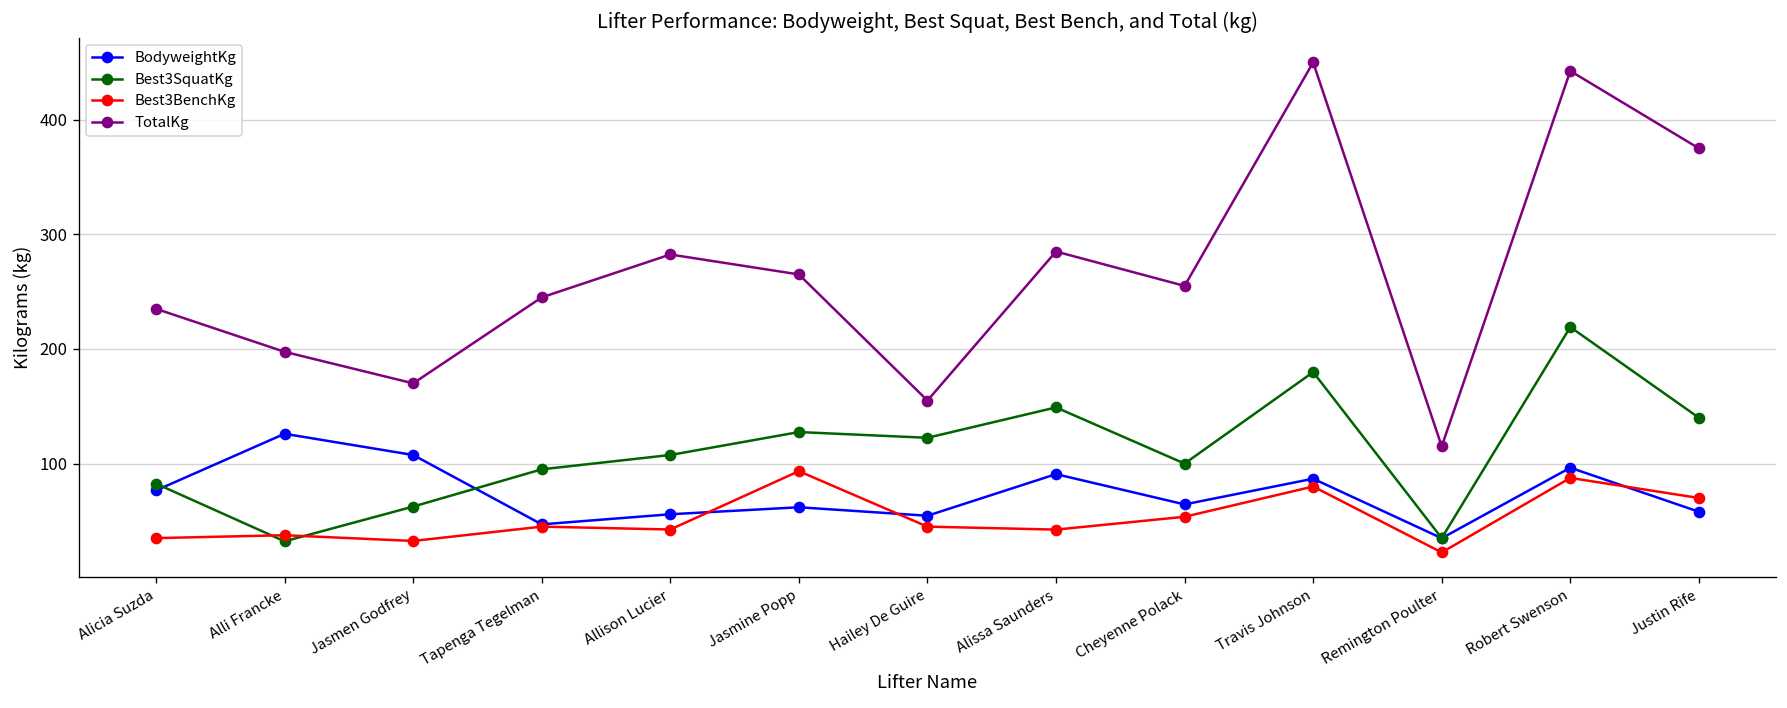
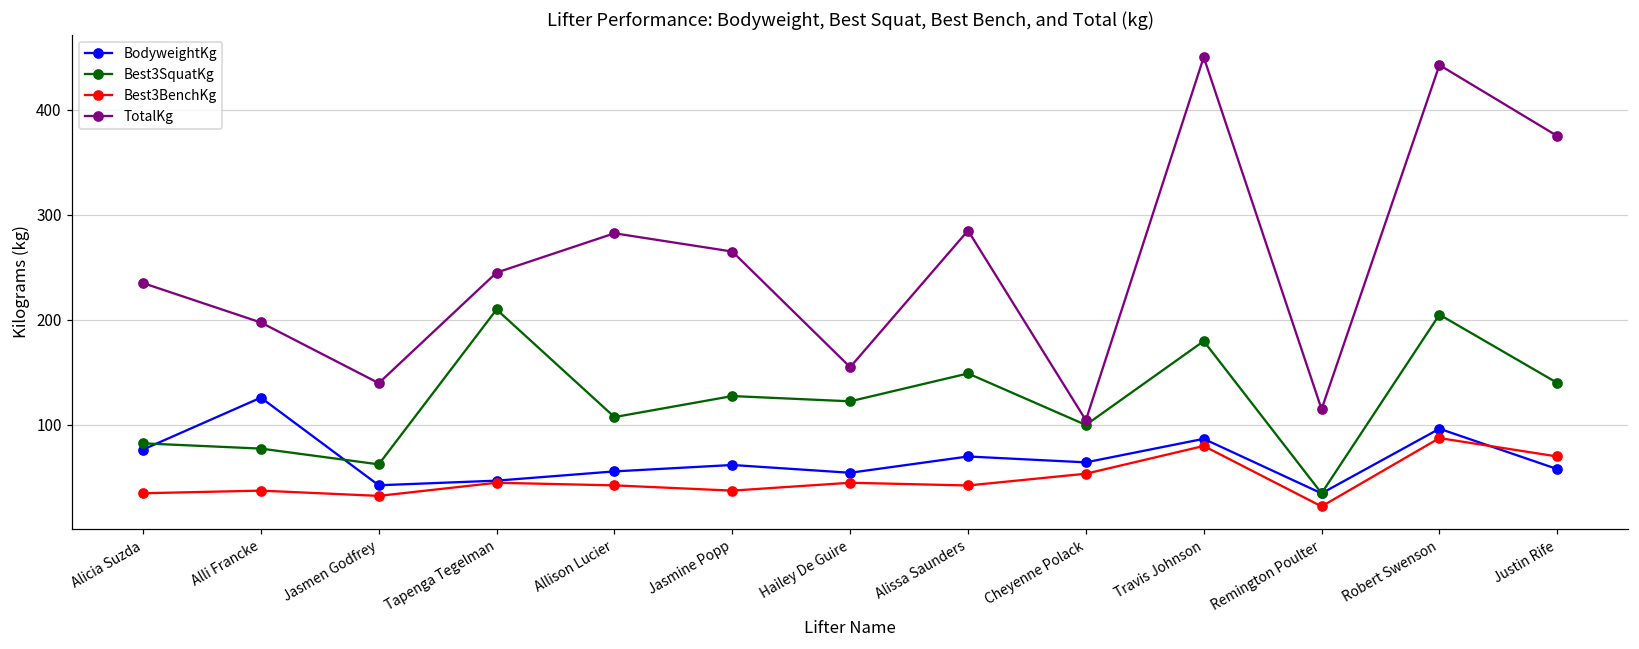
  {
    "BodyweightKg": {
      "Alicia Suzda": 80,
      "Alli Francke": 130,
-     "Jasmen Godfrey": 110,
+     "Jasmen Godfrey": 40,
      "Allison Lucier": 60,
      "Jasmine Popp": 60,
      "Hailey De Guire": 50,
-     "Alissa Saunders": 90,
+     "Alissa Saunders": 70,
      "Cheyenne Polack": 60,
      "Travis Johnson": 90,
      "Robert Swenson": 100,
      "Justin Rife": 60
    },
    "Best3SquatKg": {
      "Alicia Suzda": 80,
-     "Alli Francke": 30,
+     "Alli Francke": 80,
      "Jasmen Godfrey": 60,
-     "Tapenga Tegelman": 100,
+     "Tapenga Tegelman": 210,
      "Allison Lucier": 110,
      "Jasmine Popp": 130,
      "Hailey De Guire": 120,
      "Alissa Saunders": 150,
      "Cheyenne Polack": 100,
      "Travis Johnson": 180,
-     "Robert Swenson": 220,
+     "Robert Swenson": 210,
      "Justin Rife": 140
    },
    "Best3BenchKg": {
      "Alicia Suzda": 40,
      "Alli Francke": 40,
      "Jasmen Godfrey": 30,
      "Allison Lucier": 40,
-     "Jasmine Popp": 90,
+     "Jasmine Popp": 40,
      "Hailey De Guire": 50,
      "Alissa Saunders": 40,
      "Cheyenne Polack": 50,
      "Travis Johnson": 80,
      "Remington Poulter": 20,
      "Robert Swenson": 90,
      "Justin Rife": 70
    },
    "TotalKg": {
      "Alicia Suzda": 240,
      "Alli Francke": 200,
-     "Jasmen Godfrey": 170,
+     "Jasmen Godfrey": 140,
      "Tapenga Tegelman": 250,
      "Allison Lucier": 280,
      "Jasmine Popp": 270,
      "Hailey De Guire": 160,
      "Alissa Saunders": 290,
-     "Cheyenne Polack": 260,
+     "Cheyenne Polack": 100,
      "Travis Johnson": 450,
      "Remington Poulter": 120,
      "Robert Swenson": 440,
      "Justin Rife": 380
    }
  }
